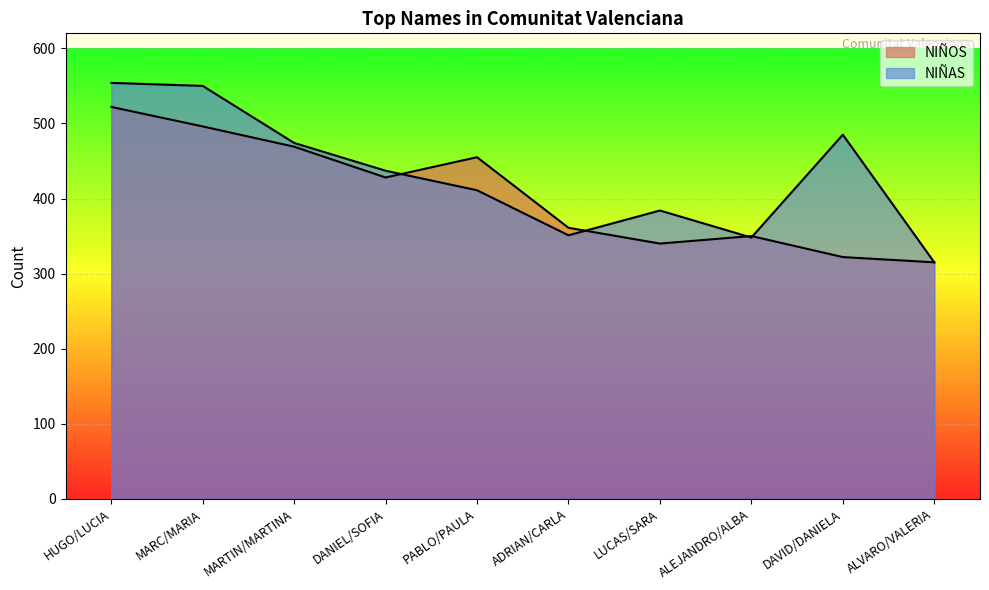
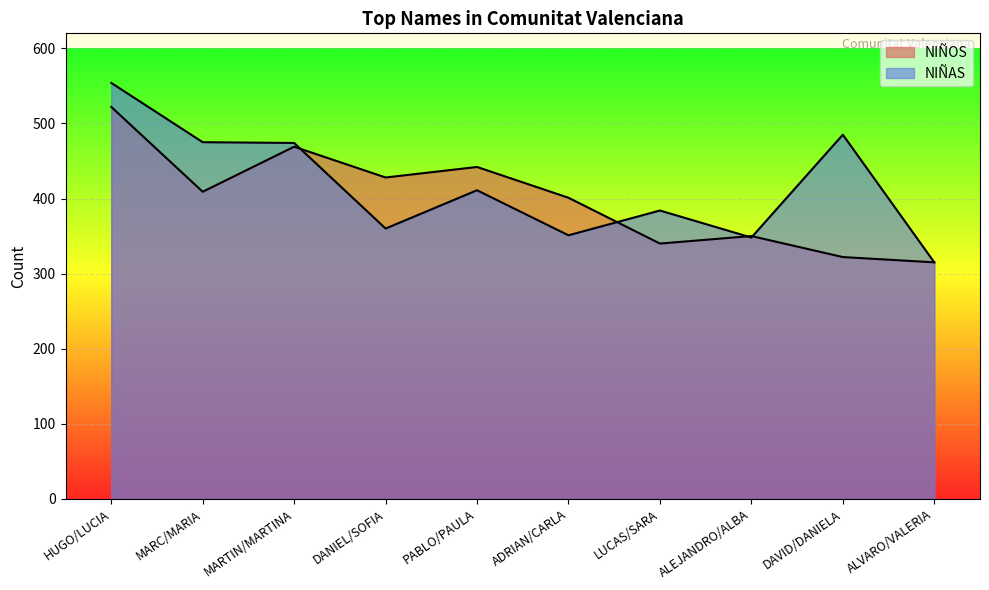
  {
    "NIÑOS": {
      "HUGO/LUCIA": 520,
-     "MARC/MARIA": 500,
+     "MARC/MARIA": 410,
      "MARTIN/MARTINA": 470,
      "DANIEL/SOFIA": 430,
-     "PABLO/PAULA": 460,
-     "ADRIAN/CARLA": 360,
+     "PABLO/PAULA": 440,
+     "ADRIAN/CARLA": 400,
      "LUCAS/SARA": 340,
      "DAVID/DANIELA": 320
    },
    "NIÑAS": {
      "HUGO/LUCIA": 550,
-     "MARC/MARIA": 550,
+     "MARC/MARIA": 480,
      "MARTIN/MARTINA": 470,
-     "DANIEL/SOFIA": 440,
+     "DANIEL/SOFIA": 360,
      "PABLO/PAULA": 410,
      "ADRIAN/CARLA": 350,
      "LUCAS/SARA": 380,
      "DAVID/DANIELA": 490
    }
  }
